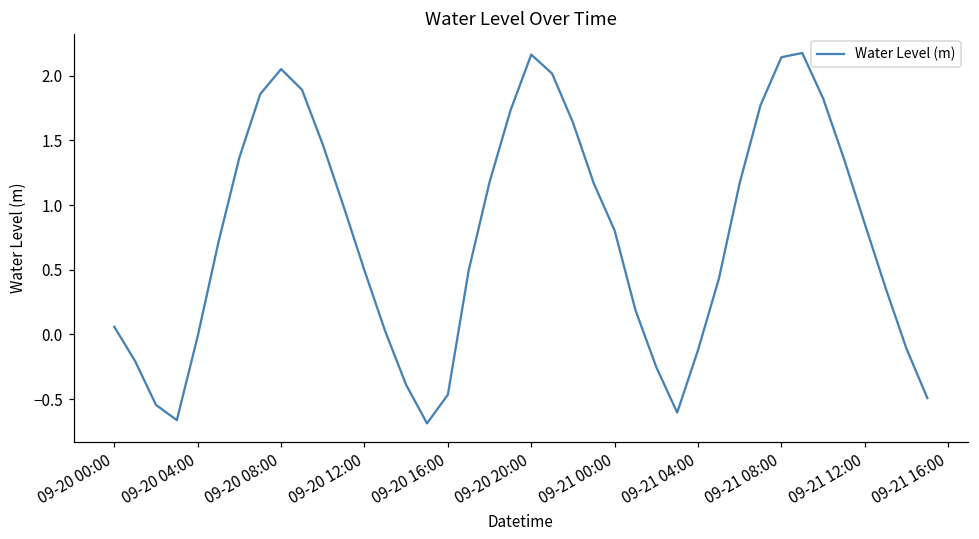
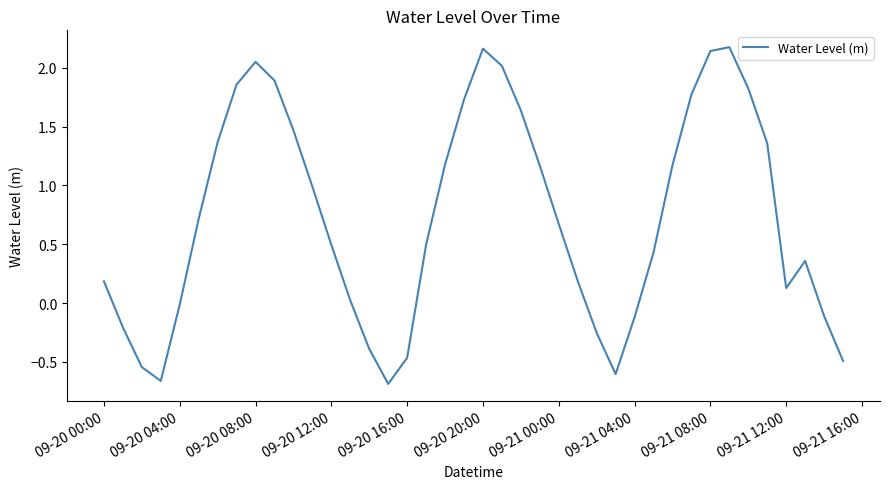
  {
-   "09-20 00:00": 0.06,
+   "09-20 00:00": 0.19,
    "09-20 04:00": -0.01,
    "09-20 08:00": 2.05,
    "09-20 12:00": 0.49,
    "09-20 16:00": -0.47,
    "09-20 20:00": 2.16,
-   "09-21 00:00": 0.80,
+   "09-21 00:00": 0.67,
    "09-21 04:00": -0.12,
    "09-21 08:00": 2.14,
-   "09-21 12:00": 0.85
+   "09-21 12:00": 0.13
  }
